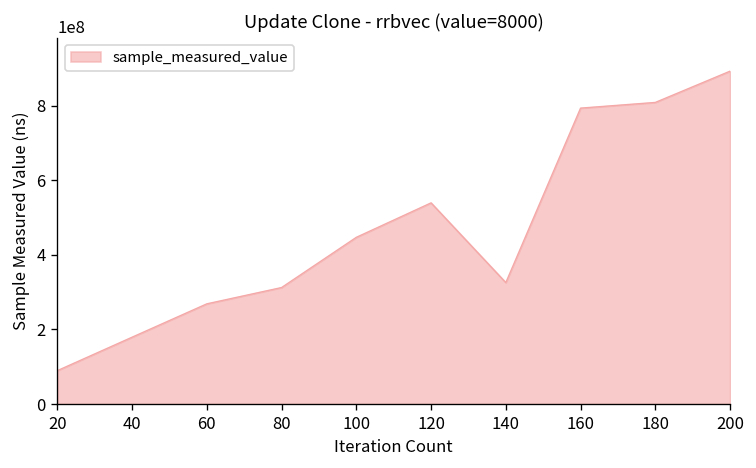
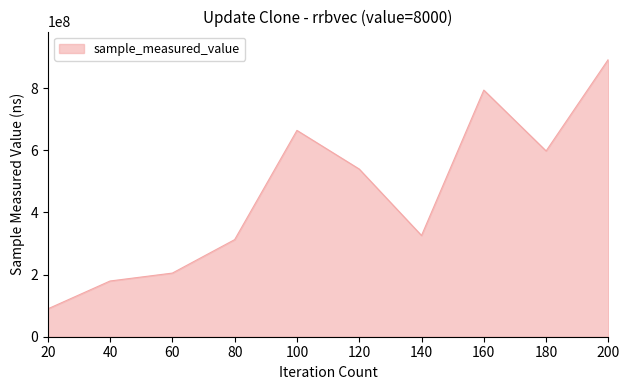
  {
    "20": 90000000,
    "40": 180000000,
-   "60": 270000000,
+   "60": 200000000,
    "80": 310000000,
-   "100": 450000000,
+   "100": 660000000,
    "120": 540000000,
    "140": 330000000,
    "160": 790000000,
-   "180": 810000000,
+   "180": 600000000,
    "200": 890000000
  }
